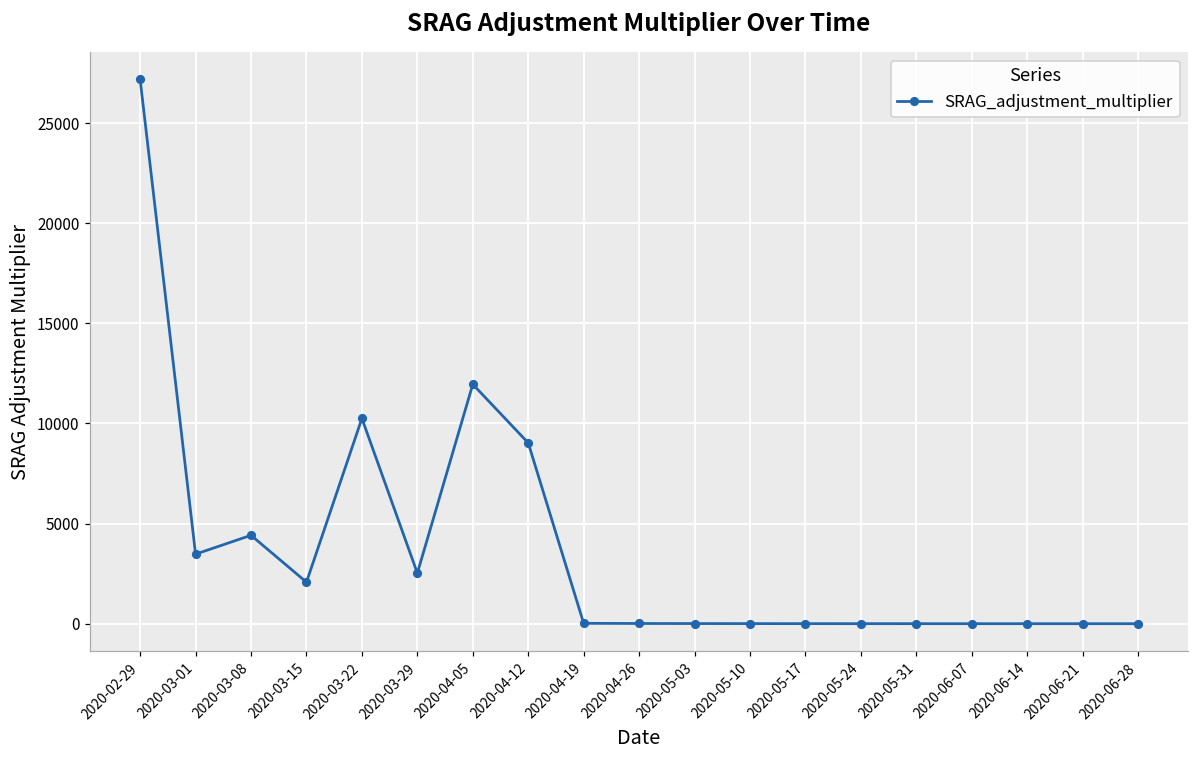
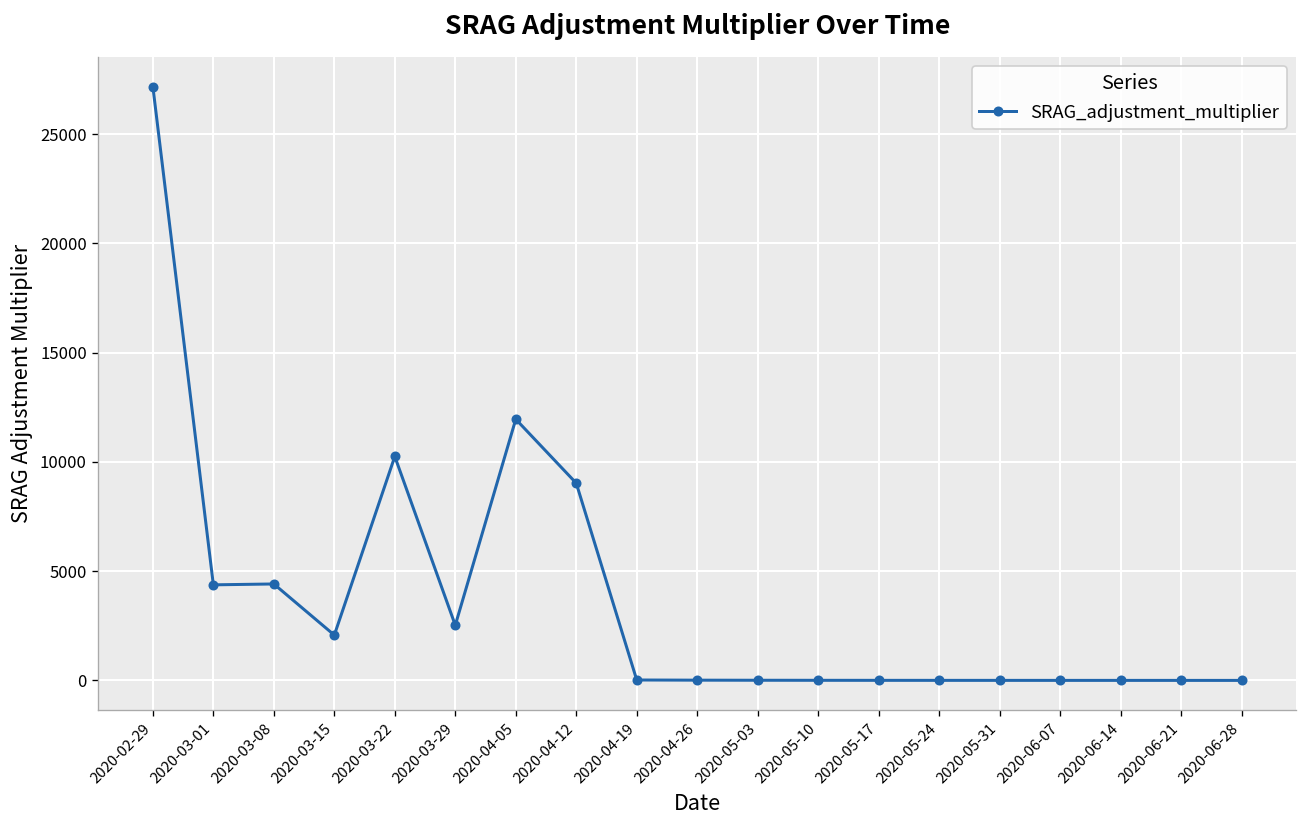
  {
    "2020-02-29": 27200,
-   "2020-03-01": 3500,
+   "2020-03-01": 4400,
    "2020-03-08": 4400,
    "2020-03-15": 2100,
    "2020-03-22": 10300,
    "2020-03-29": 2500,
    "2020-04-05": 12000,
    "2020-04-12": 9000,
    "2020-04-19": 0,
    "2020-04-26": 0,
    "2020-05-03": 0,
    "2020-05-10": 0,
    "2020-05-17": 0,
    "2020-05-24": 0,
    "2020-05-31": 0,
    "2020-06-07": 0,
    "2020-06-14": 0,
    "2020-06-21": 0,
    "2020-06-28": 0
  }
